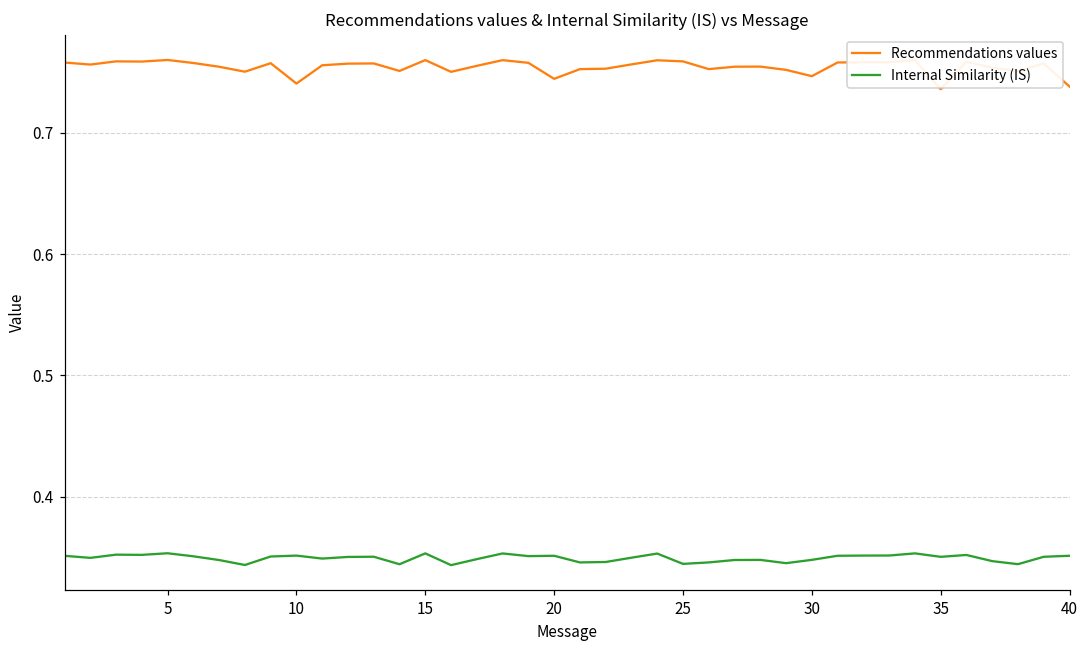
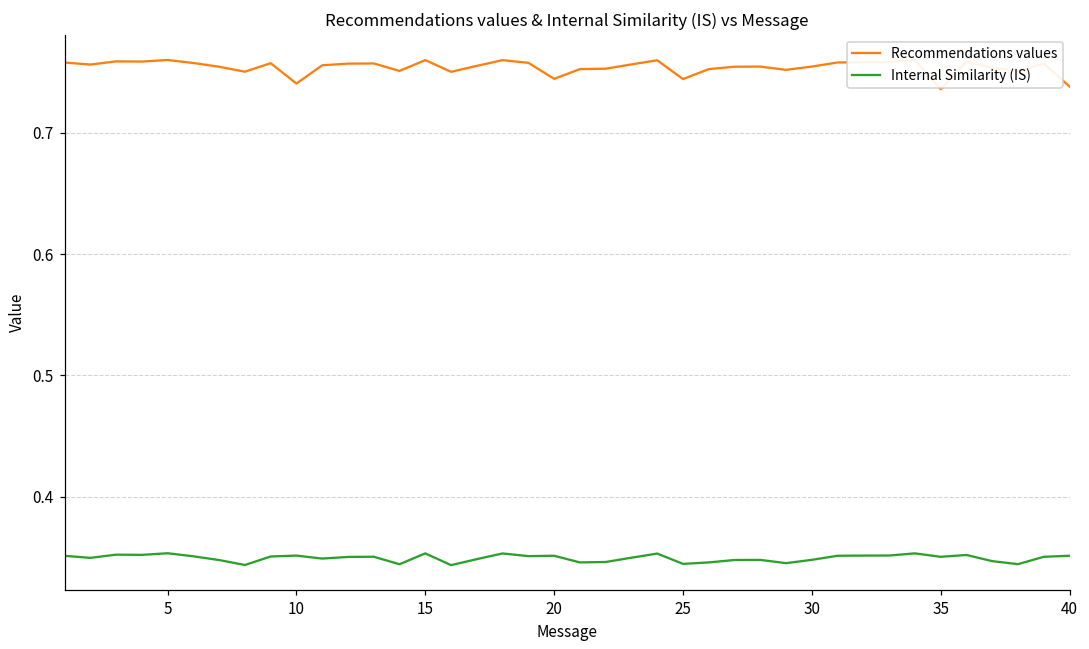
  {
    "Recommendations values": {
      "5": 0.760,
      "10": 0.740,
      "15": 0.760,
      "20": 0.744,
-     "25": 0.759,
-     "30": 0.747,
+     "25": 0.744,
+     "30": 0.754,
      "35": 0.736,
      "40": 0.738
    },
    "Internal Similarity (IS)": {
      "5": 0.354,
      "10": 0.352,
      "15": 0.353,
      "20": 0.352,
      "25": 0.345,
      "30": 0.348,
      "35": 0.351,
      "40": 0.352
    }
  }
